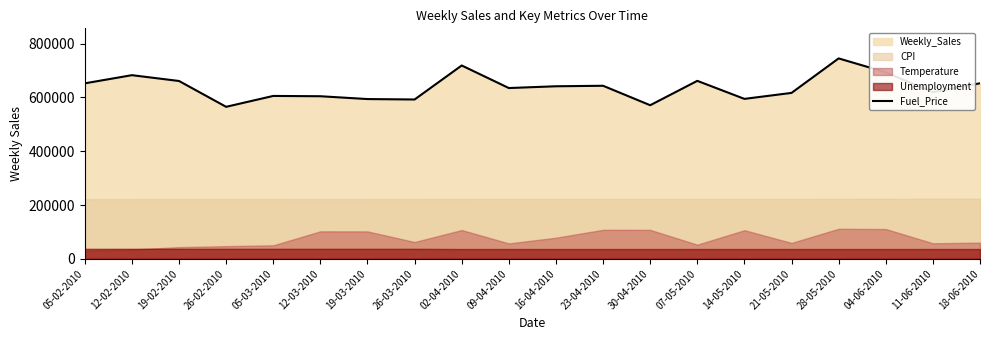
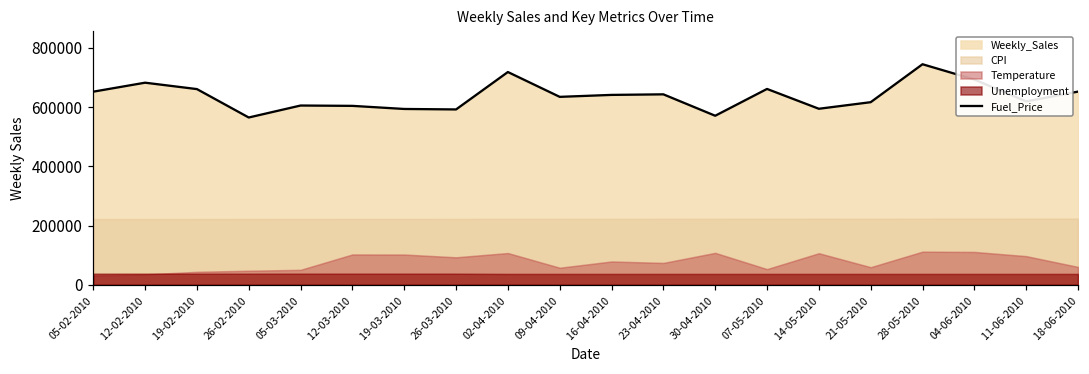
  {
    "Temperature": {
      "26-02-2010": 50000,
      "05-03-2010": 50000,
      "12-03-2010": 100000,
      "19-03-2010": 100000,
-     "26-03-2010": 60000,
+     "26-03-2010": 90000,
      "02-04-2010": 110000,
      "09-04-2010": 60000,
      "16-04-2010": 80000,
-     "23-04-2010": 110000,
+     "23-04-2010": 70000,
      "30-04-2010": 110000,
      "07-05-2010": 50000,
      "14-05-2010": 110000,
      "21-05-2010": 60000,
      "28-05-2010": 110000,
      "04-06-2010": 110000,
-     "11-06-2010": 60000,
+     "11-06-2010": 100000,
      "18-06-2010": 60000
    },
    "Unemployment": {
      "26-02-2010": 40000,
      "05-03-2010": 40000,
      "12-03-2010": 40000,
      "19-03-2010": 40000,
      "26-03-2010": 40000,
      "02-04-2010": 40000,
      "09-04-2010": 40000,
      "16-04-2010": 40000,
      "23-04-2010": 40000,
      "30-04-2010": 40000,
      "07-05-2010": 40000,
      "14-05-2010": 40000,
      "21-05-2010": 40000,
      "28-05-2010": 40000,
      "04-06-2010": 40000,
      "11-06-2010": 40000,
      "18-06-2010": 40000
    }
  }
